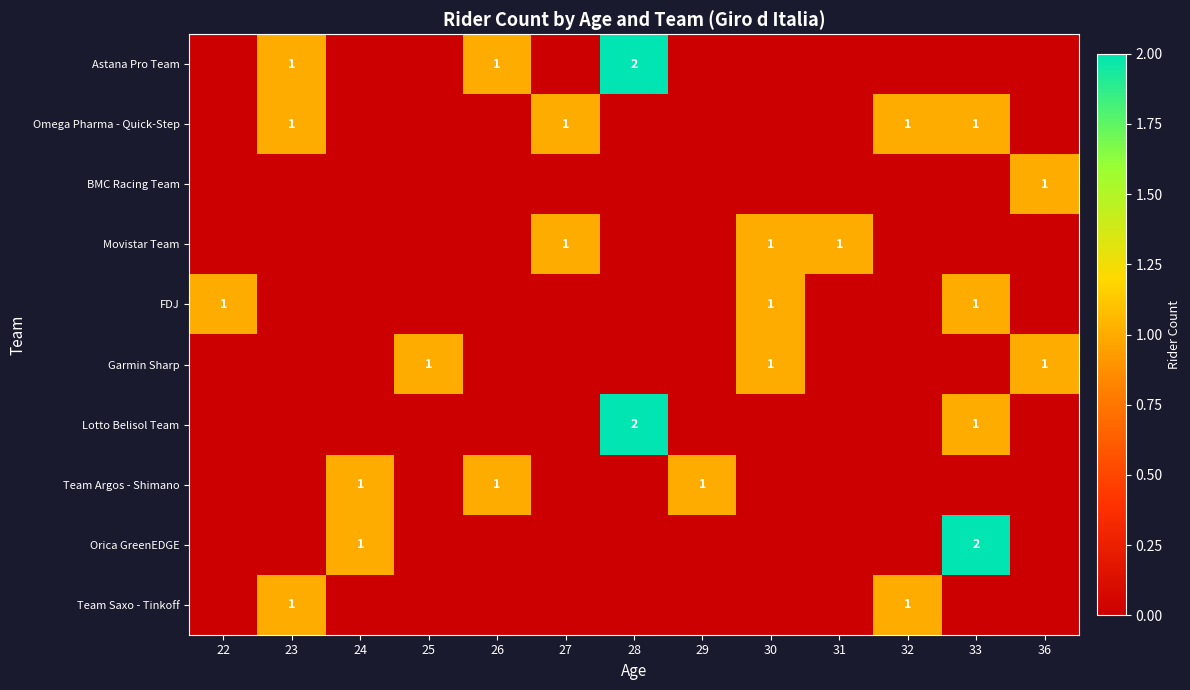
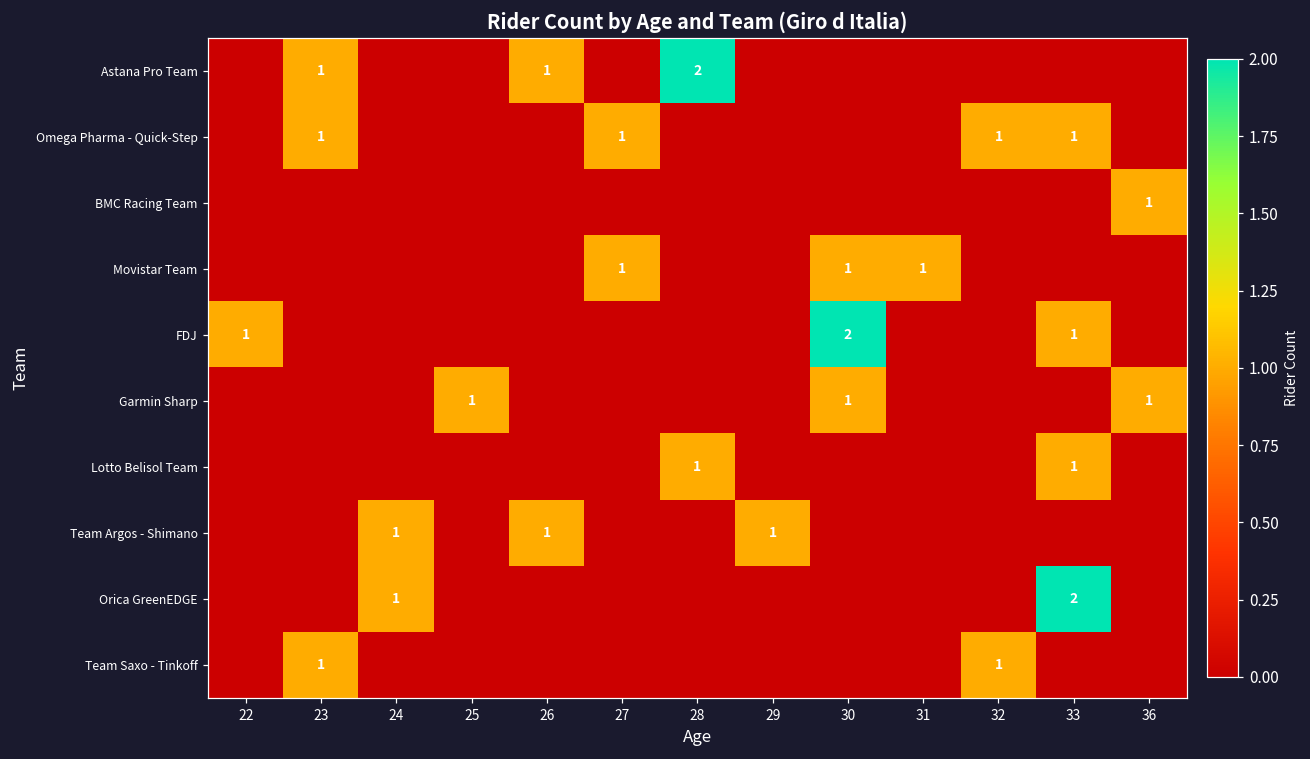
  {
    "Astana Pro Team": {
      "23": 1,
      "26": 1,
      "28": 2
    },
    "Omega Pharma - Quick-Step": {
      "23": 1,
      "27": 1,
      "32": 1,
      "33": 1
    },
    "BMC Racing Team": {
      "36": 1
    },
    "Movistar Team": {
      "27": 1,
      "30": 1,
      "31": 1
    },
    "FDJ": {
      "22": 1,
-     "30": 1,
+     "30": 2,
      "33": 1
    },
    "Garmin Sharp": {
      "25": 1,
      "30": 1,
      "36": 1
    },
    "Lotto Belisol Team": {
-     "28": 2,
+     "28": 1,
      "33": 1
    },
    "Team Argos - Shimano": {
      "24": 1,
      "26": 1,
      "29": 1
    },
    "Orica GreenEDGE": {
      "24": 1,
      "33": 2
    },
    "Team Saxo - Tinkoff": {
      "23": 1,
      "32": 1
    }
  }
